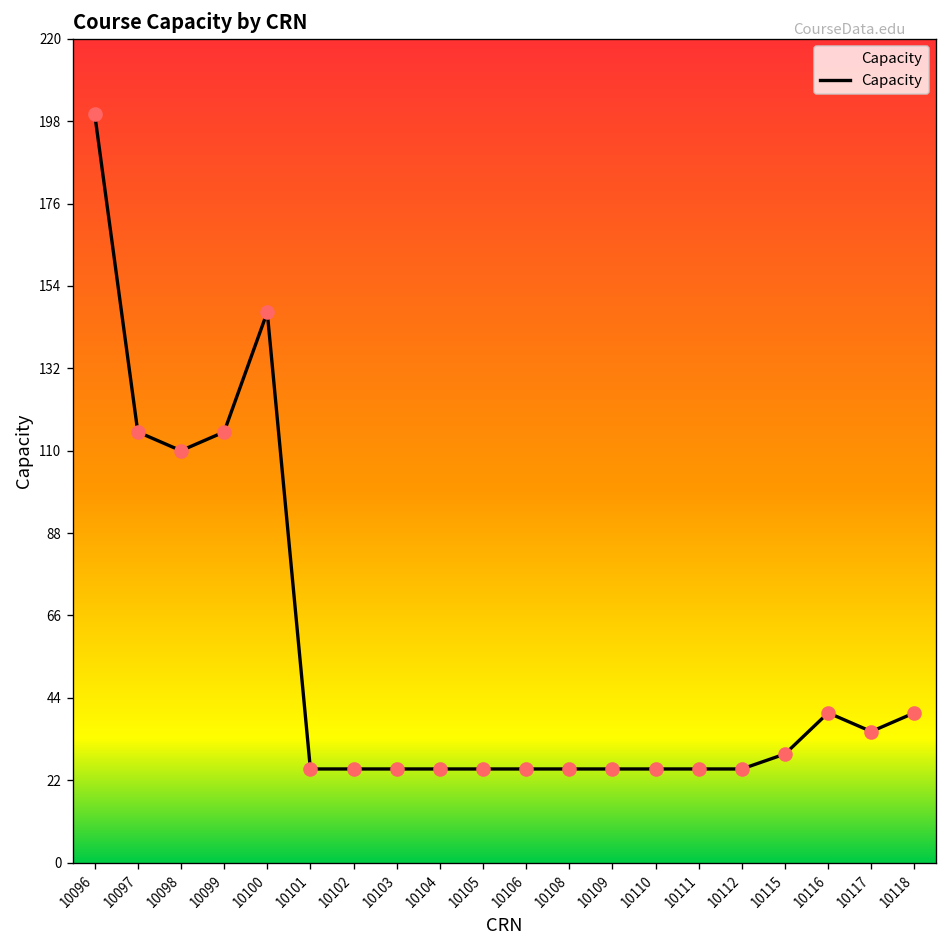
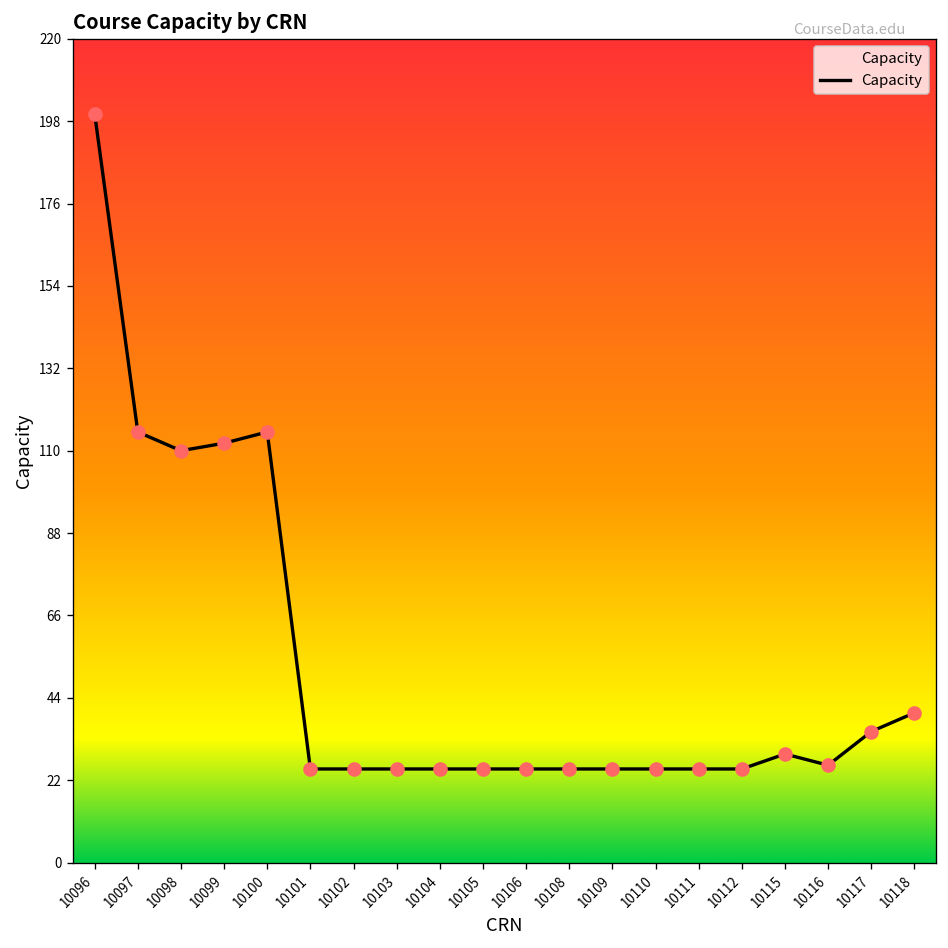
  {
    "10096": 200,
    "10097": 115,
    "10098": 110,
-   "10099": 115,
-   "10100": 147,
+   "10099": 112,
+   "10100": 115,
    "10101": 25,
    "10102": 25,
    "10103": 25,
    "10104": 25,
    "10105": 25,
    "10106": 25,
    "10108": 25,
    "10109": 25,
    "10110": 25,
    "10111": 25,
    "10112": 25,
    "10115": 29,
-   "10116": 40,
+   "10116": 26,
    "10117": 35,
    "10118": 40
  }
